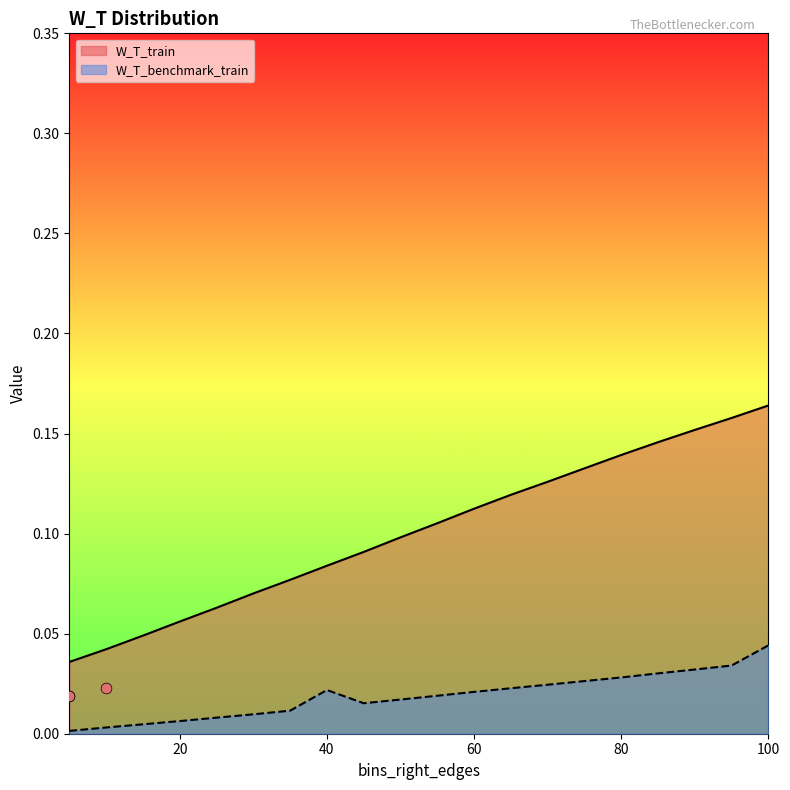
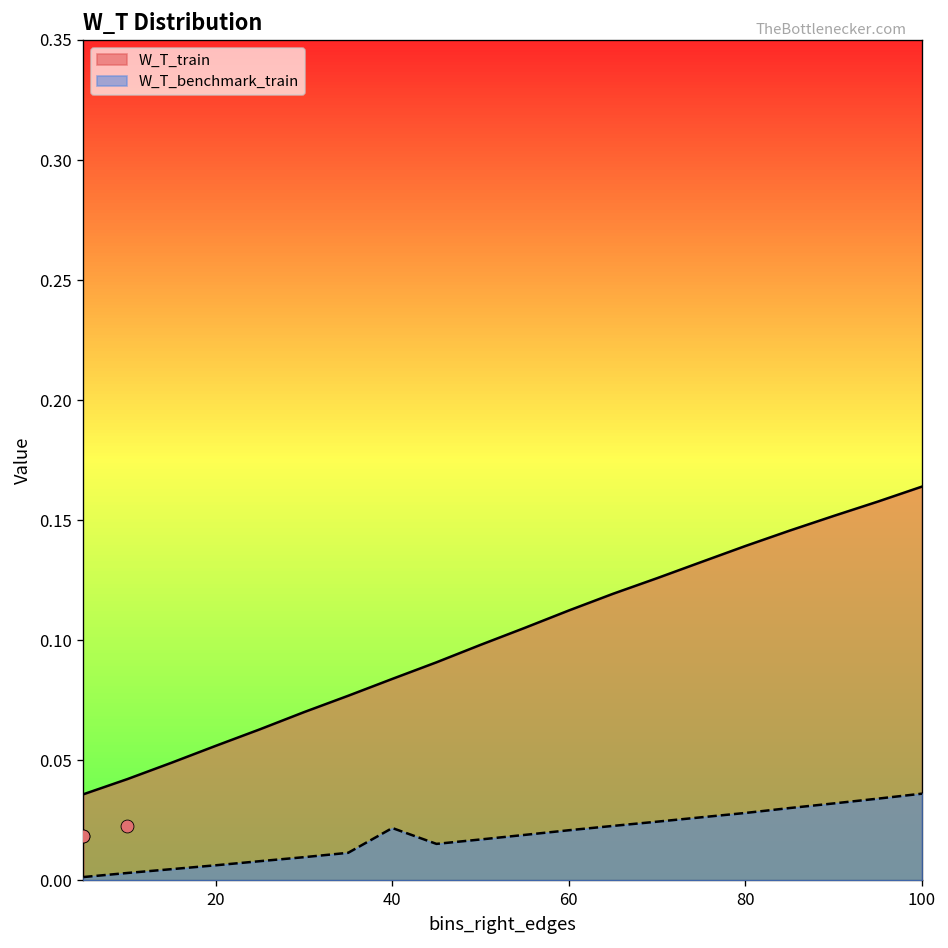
  {
    "W_T_benchmark_train": {
      "20": 0.006,
      "40": 0.022,
      "60": 0.021,
      "80": 0.028,
-     "100": 0.044
+     "100": 0.036
    }
  }
